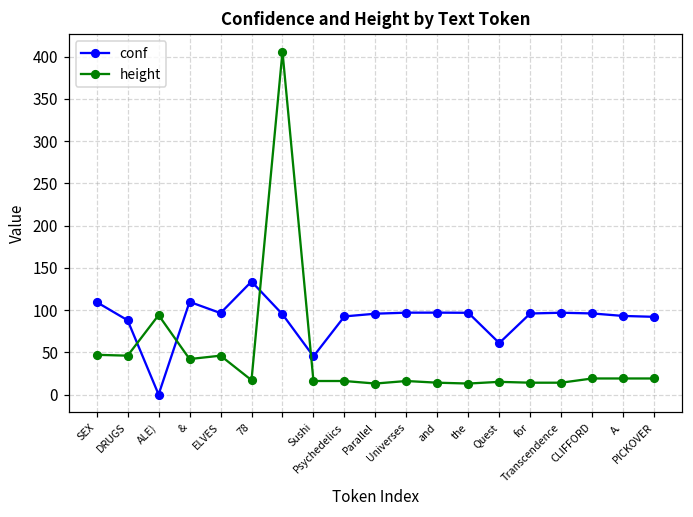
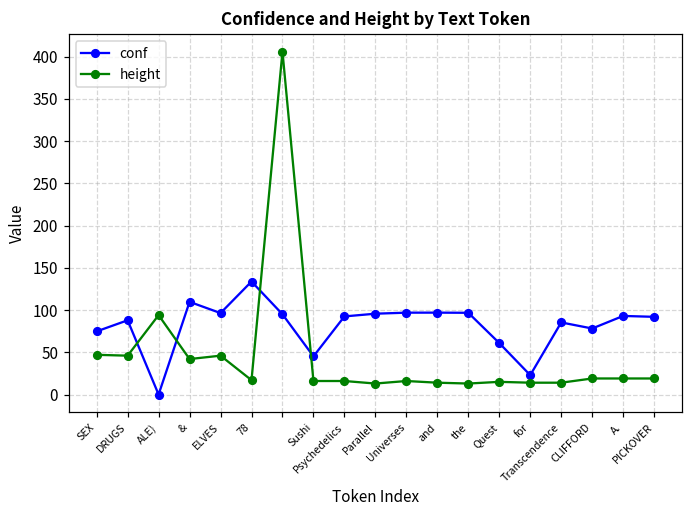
  {
    "conf": {
-     "SEX": 110,
+     "SEX": 70,
      "DRUGS": 90,
      "ALE)": 0,
      "&": 110,
      "ELVES": 100,
      "78": 130,
      "Sushi": 50,
      "Psychedelics": 90,
      "Parallel": 100,
      "Universes": 100,
      "and": 100,
      "the": 100,
      "Quest": 60,
-     "for": 100,
-     "Transcendence": 100,
-     "CLIFFORD": 100,
+     "for": 20,
+     "Transcendence": 90,
+     "CLIFFORD": 80,
      "A.": 90,
      "PICKOVER": 90
    },
    "height": {
      "SEX": 50,
      "DRUGS": 50,
      "ALE)": 90,
      "&": 40,
      "ELVES": 50,
      "78": 20,
      "Sushi": 20,
      "Psychedelics": 20,
      "Parallel": 10,
      "Universes": 20,
      "and": 10,
      "the": 10,
      "Quest": 20,
      "for": 10,
      "Transcendence": 10,
      "CLIFFORD": 20,
      "A.": 20,
      "PICKOVER": 20
    }
  }
